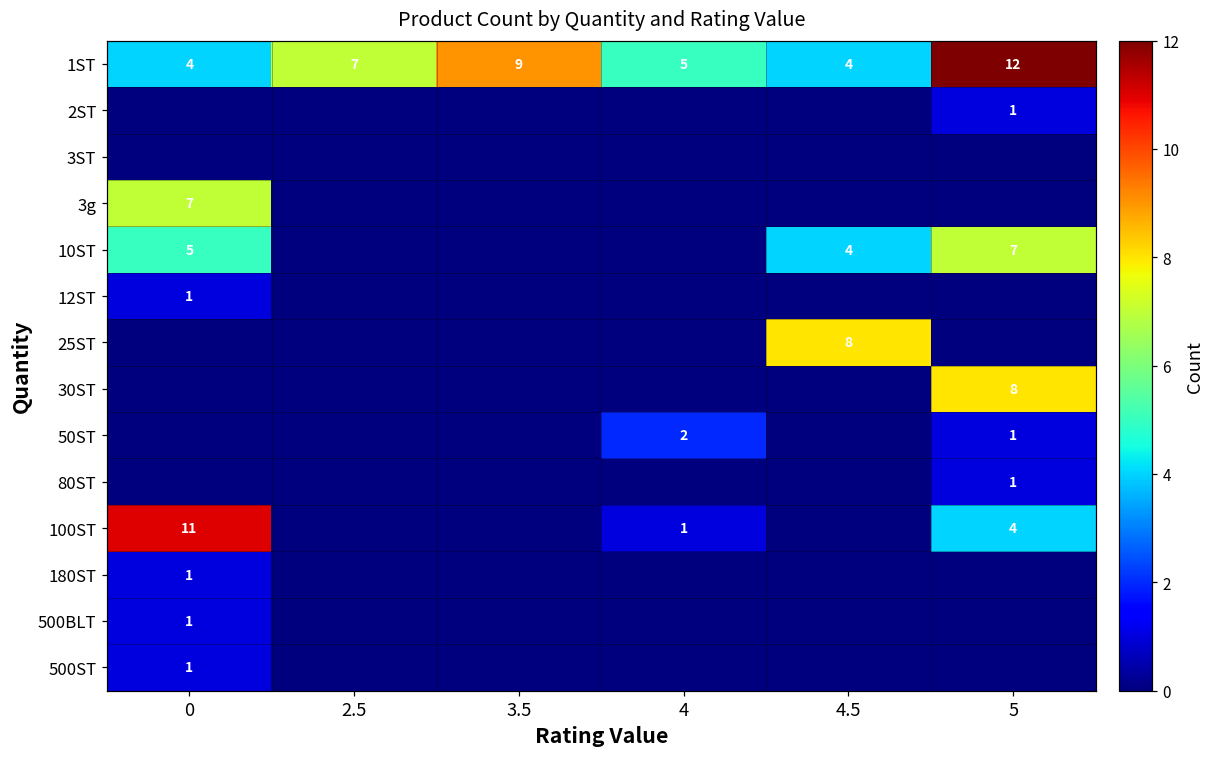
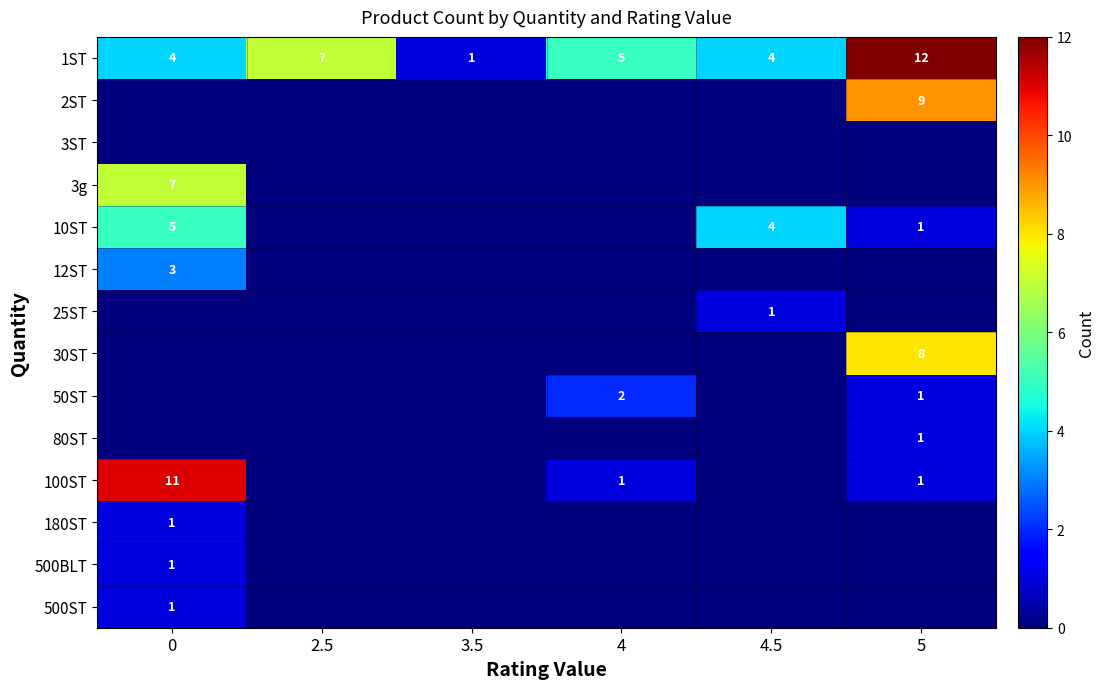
  {
    "1ST": {
      "0": 4,
      "2.5": 7,
-     "3.5": 9,
+     "3.5": 1,
      "4": 5,
      "4.5": 4,
      "5": 12
    },
    "2ST": {
-     "5": 1
+     "5": 9
    },
    "3g": {
      "0": 7
    },
    "10ST": {
      "0": 5,
      "4.5": 4,
-     "5": 7
+     "5": 1
    },
    "12ST": {
-     "0": 1
+     "0": 3
    },
    "25ST": {
-     "4.5": 8
+     "4.5": 1
    },
    "30ST": {
      "5": 8
    },
    "50ST": {
      "4": 2,
      "5": 1
    },
    "80ST": {
      "5": 1
    },
    "100ST": {
      "0": 11,
      "4": 1,
-     "5": 4
+     "5": 1
    },
    "180ST": {
      "0": 1
    },
    "500BLT": {
      "0": 1
    },
    "500ST": {
      "0": 1
    }
  }
